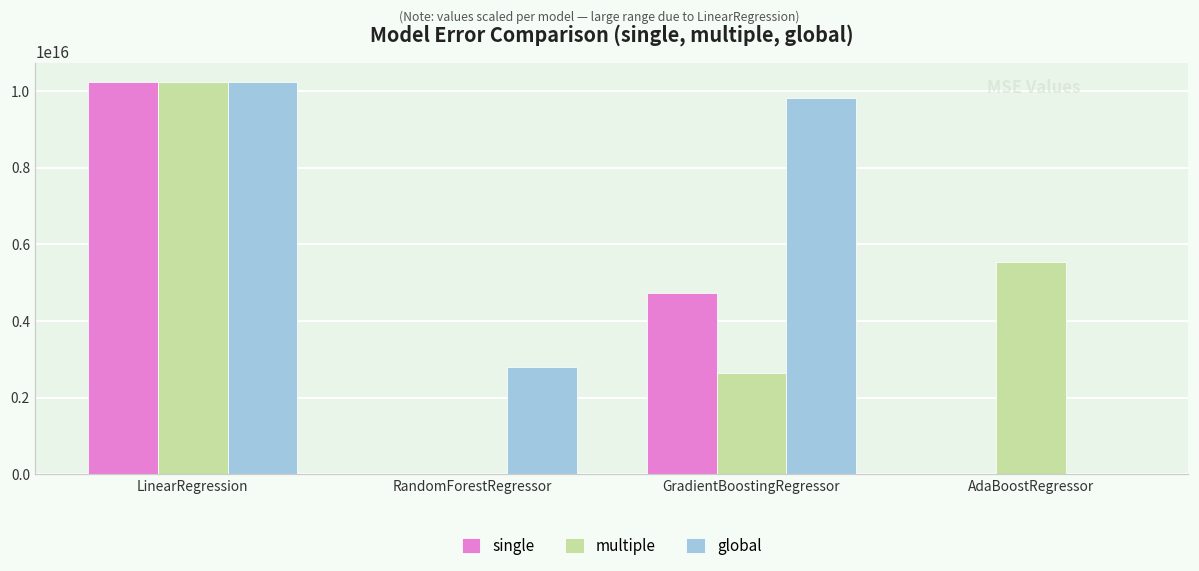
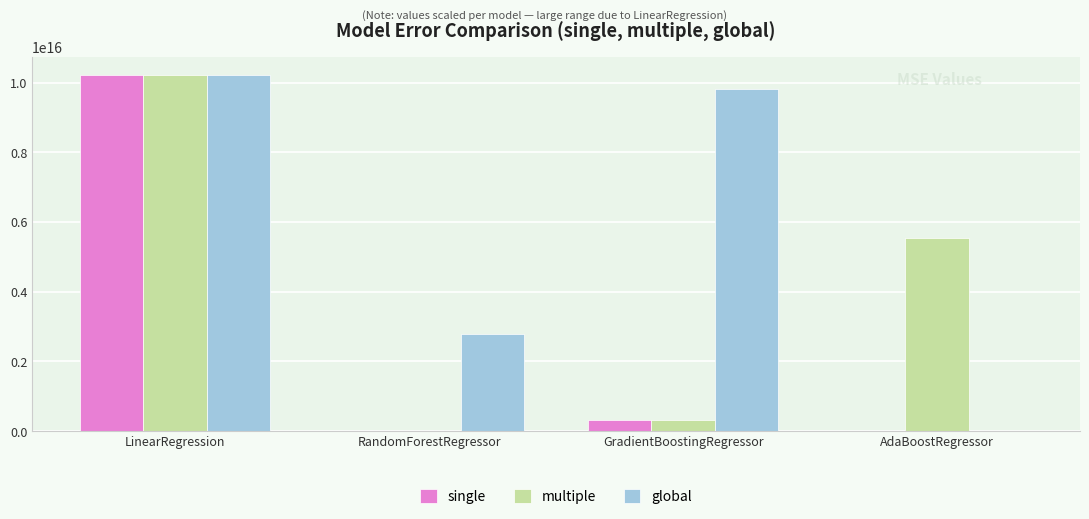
  {
    "single": {
      "LinearRegression": 10200000000000000,
-     "GradientBoostingRegressor": 4700000000000000
+     "GradientBoostingRegressor": 300000000000000
    },
    "multiple": {
      "LinearRegression": 10200000000000000,
-     "GradientBoostingRegressor": 2700000000000000,
+     "GradientBoostingRegressor": 300000000000000,
      "AdaBoostRegressor": 5500000000000000
    },
    "global": {
      "LinearRegression": 10200000000000000,
      "RandomForestRegressor": 2800000000000000,
      "GradientBoostingRegressor": 9800000000000000
    }
  }
